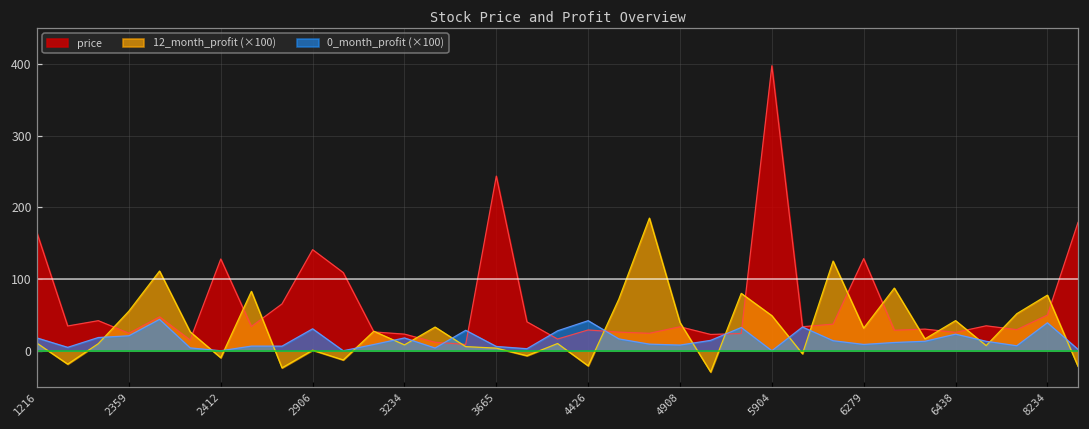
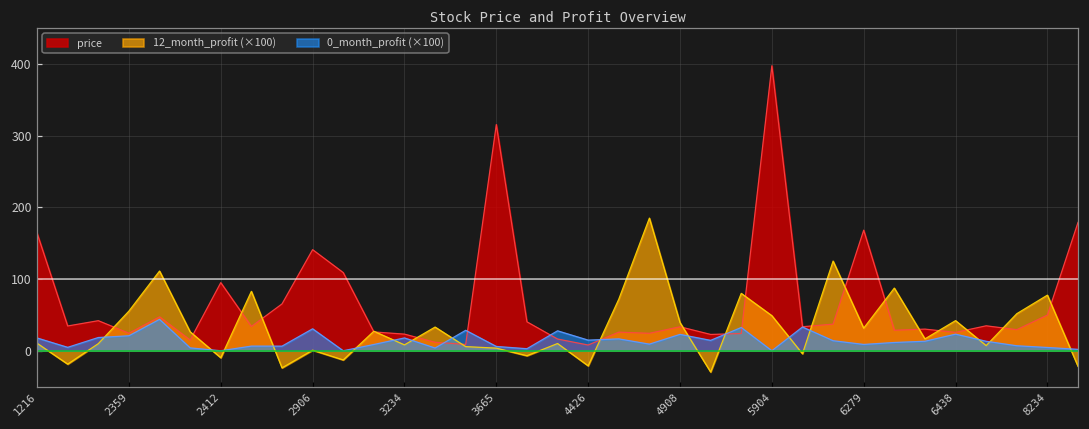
  {
    "price": {
      "1216": 160,
-     "2412": 130,
+     "2412": 100,
      "2906": 140,
      "3234": 20,
-     "3665": 240,
-     "4426": 30,
+     "3665": 320,
+     "4426": 10,
      "4908": 30,
      "5904": 400,
-     "6279": 130,
+     "6279": 170,
      "8234": 50
    },
    "0_month_profit (×100)": {
      "1216": 20,
      "2906": 30,
      "3234": 20,
-     "4426": 40,
-     "4908": 10,
+     "4426": 10,
+     "4908": 20,
      "5904": 0,
      "6279": 10,
-     "8234": 40
+     "8234": 0
    }
  }
